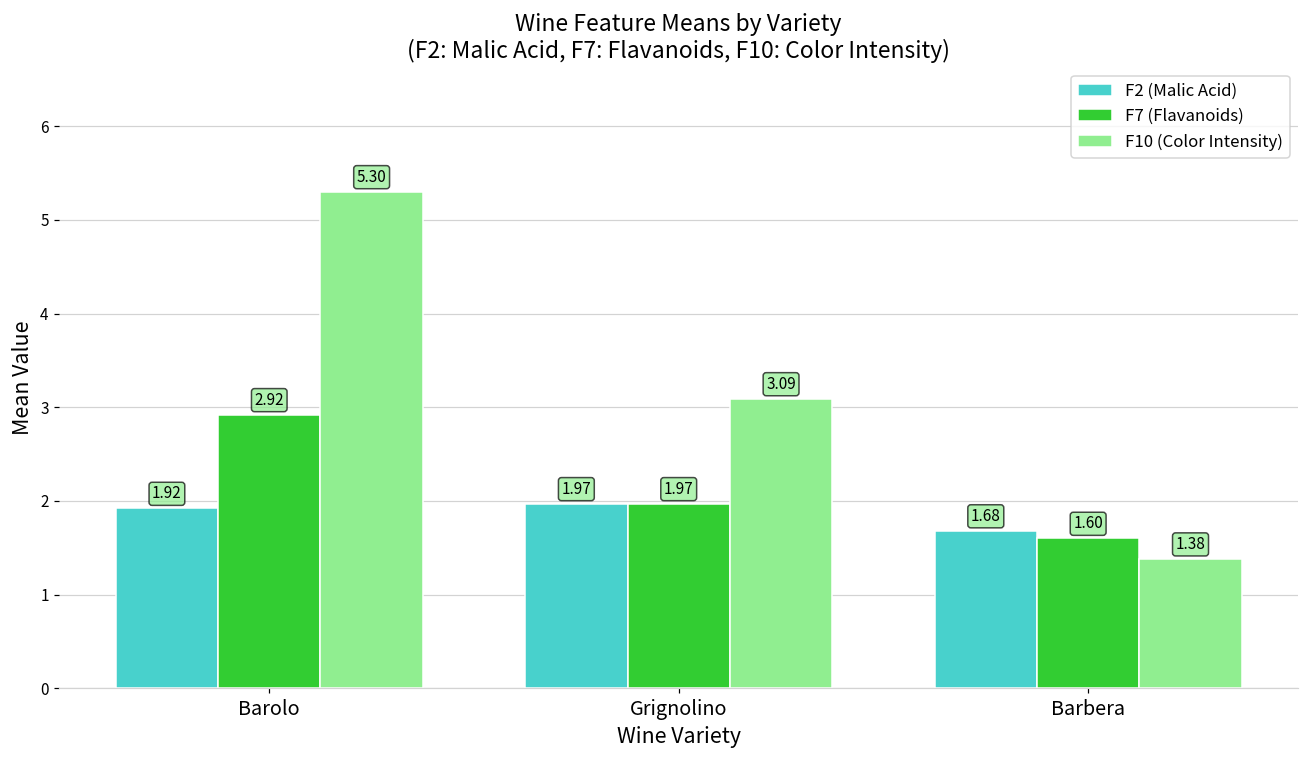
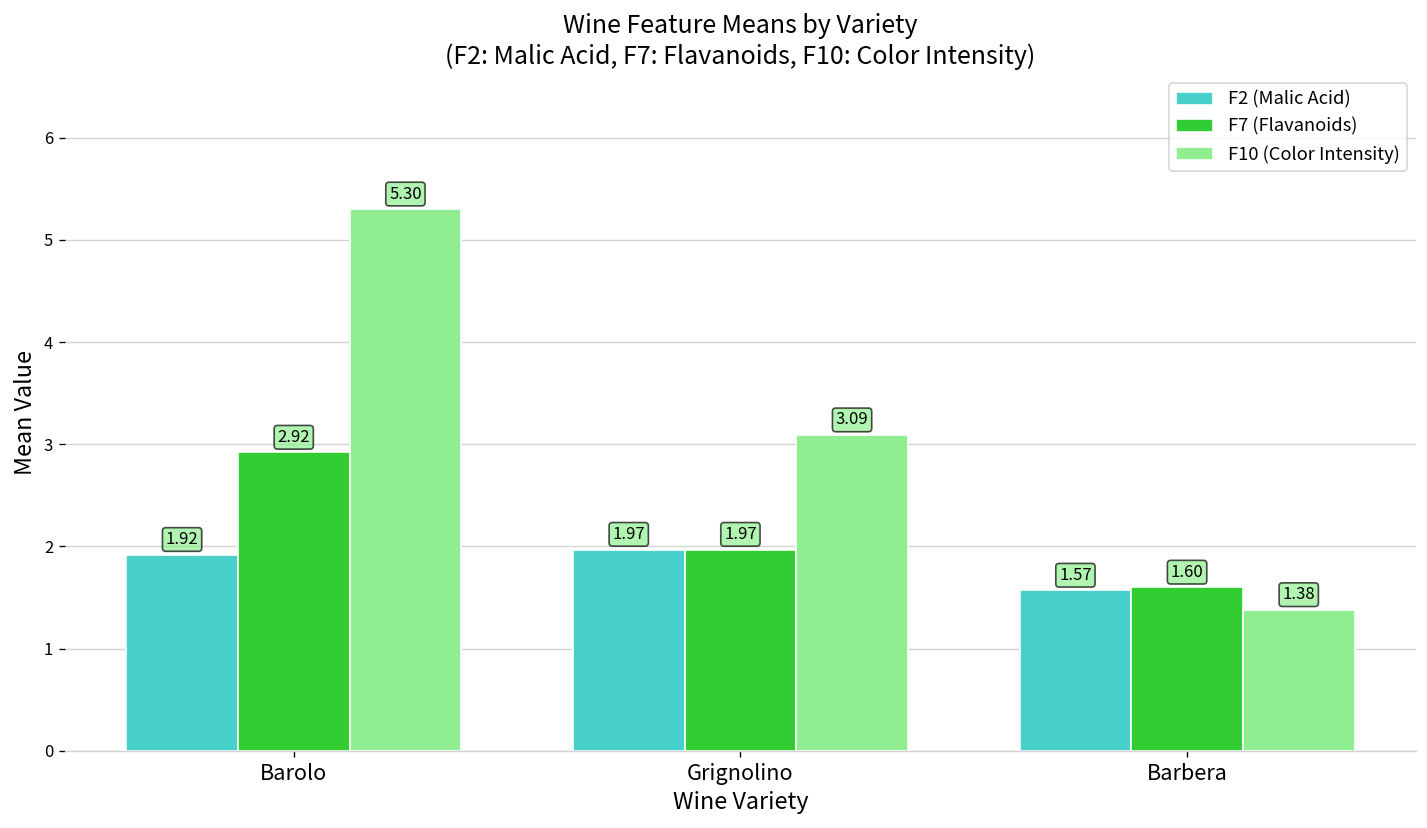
  {
    "F2 (Malic Acid)": {
-     "Barbera": 1.68
+     "Barbera": 1.57
    }
  }
